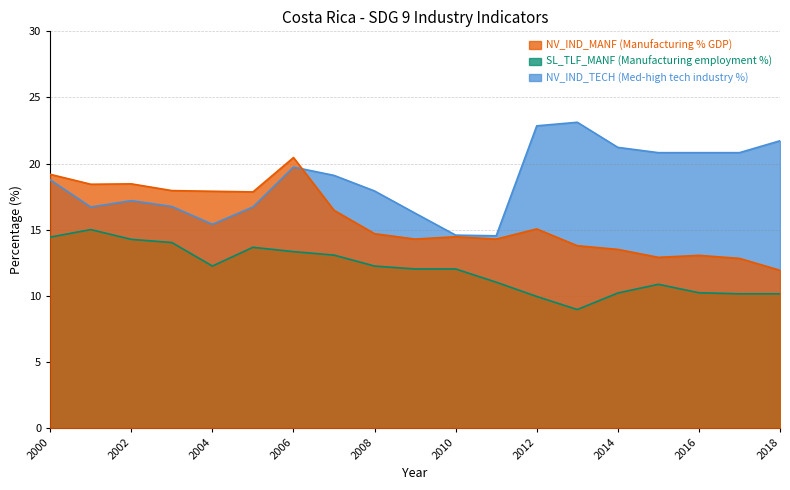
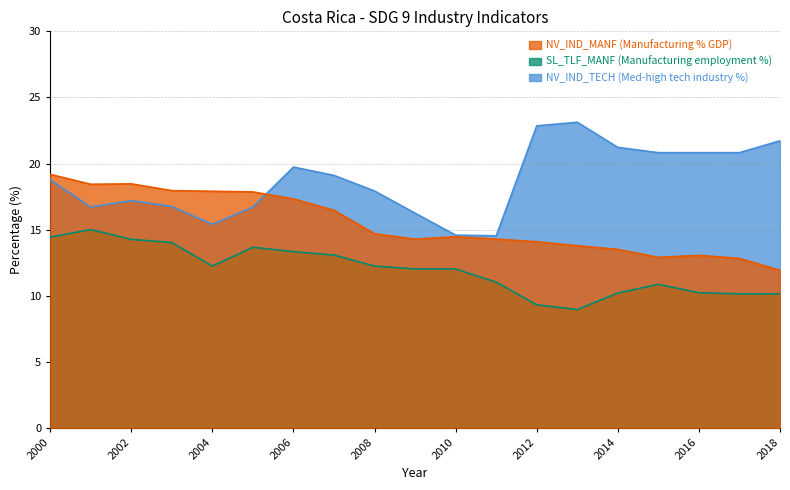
  {
    "NV_IND_MANF (Manufacturing % GDP)": {
      "2000": 19.2,
      "2002": 18.5,
      "2004": 17.9,
-     "2006": 20.5,
+     "2006": 17.3,
      "2008": 14.7,
-     "2012": 15.1,
+     "2012": 14.1,
      "2014": 13.5,
      "2016": 13.1,
      "2018": 11.9
    },
    "SL_TLF_MANF (Manufacturing employment %)": {
      "2000": 14.4,
      "2002": 14.3,
      "2004": 12.2,
      "2006": 13.3,
      "2008": 12.2,
      "2010": 12.0,
-     "2012": 9.9,
+     "2012": 9.3,
      "2014": 10.2,
      "2016": 10.2,
      "2018": 10.1
    },
    "NV_IND_TECH (Med-high tech industry %)": {
      "2000": 18.8,
      "2002": 17.2,
      "2004": 15.4,
      "2006": 19.7,
      "2008": 17.9,
      "2012": 22.9,
      "2014": 21.2,
      "2016": 20.8,
      "2018": 21.7
    }
  }
